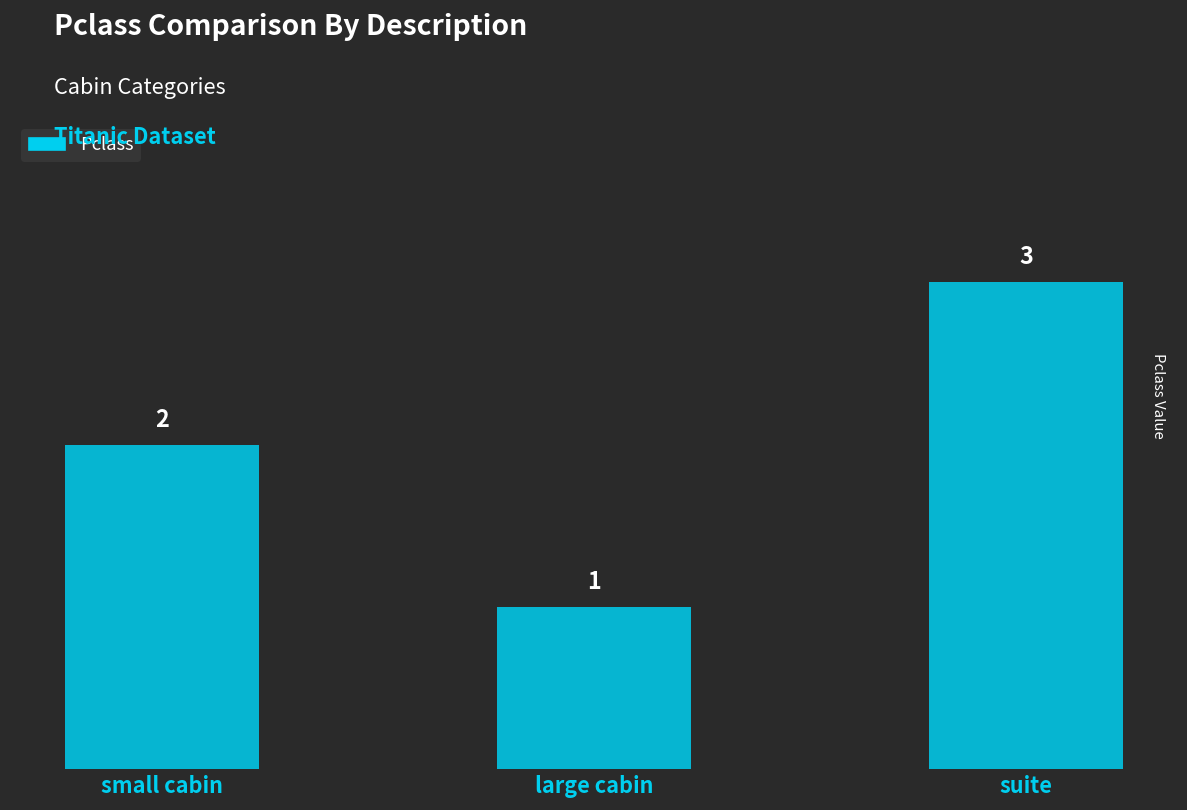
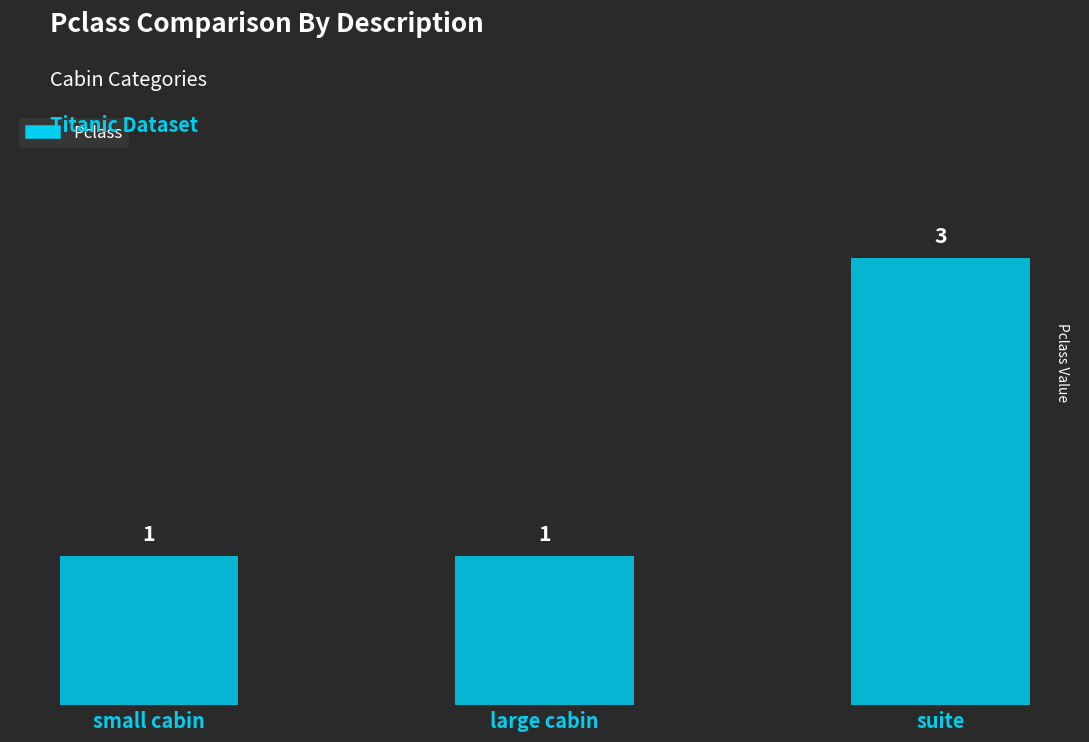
  {
-   "small cabin": 2,
+   "small cabin": 1,
    "large cabin": 1,
    "suite": 3
  }
